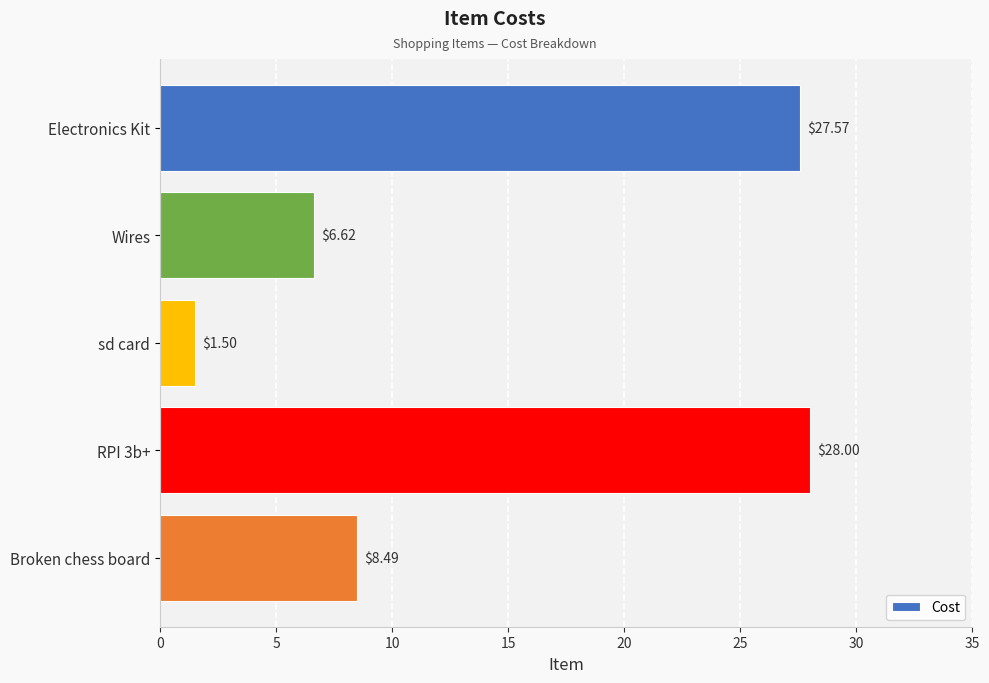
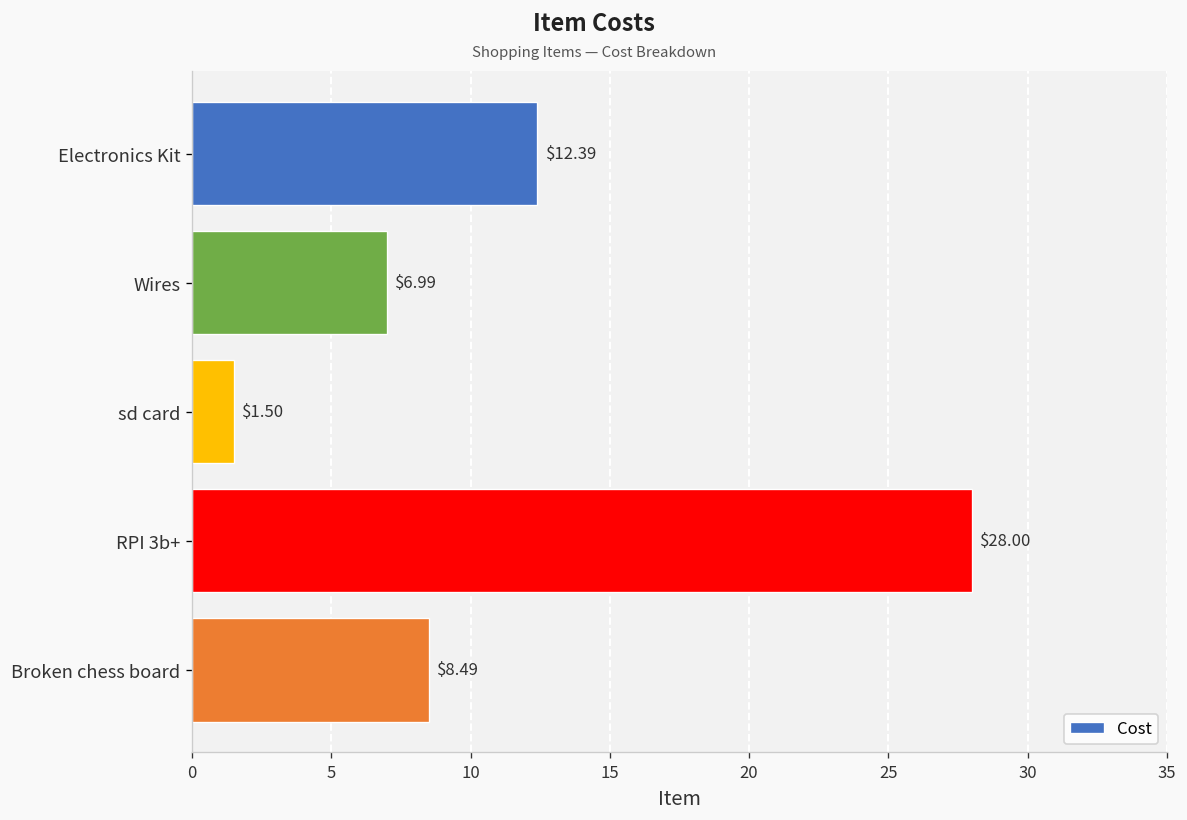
  {
-   "Electronics Kit": "$27.57",
-   "Wires": "$6.62",
+   "Electronics Kit": "$12.39",
+   "Wires": "$6.99",
    "sd card": "$1.50",
    "RPI 3b+": "$28.00",
    "Broken chess board": "$8.49"
  }
